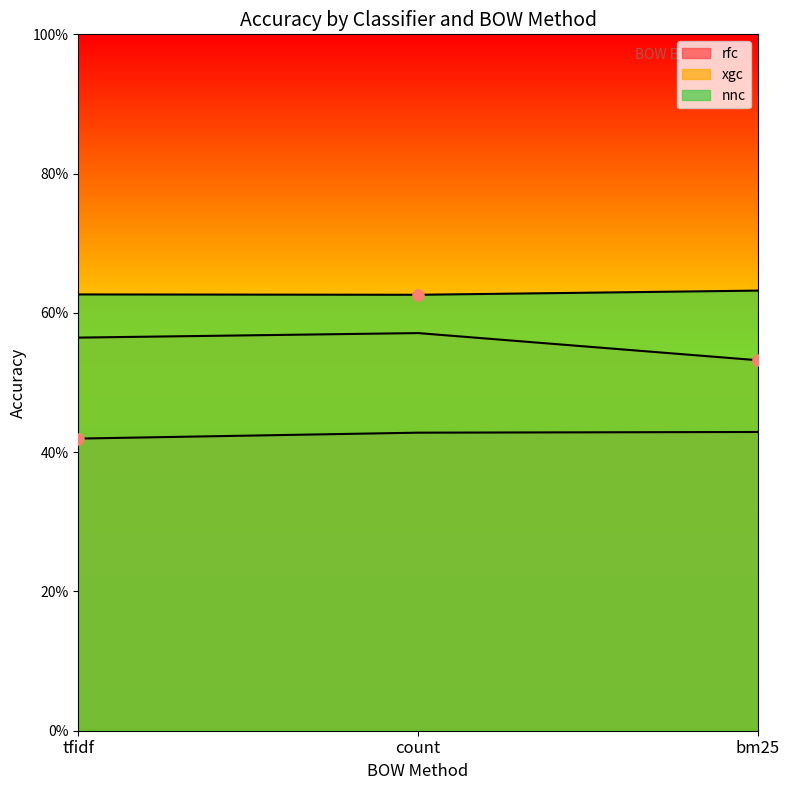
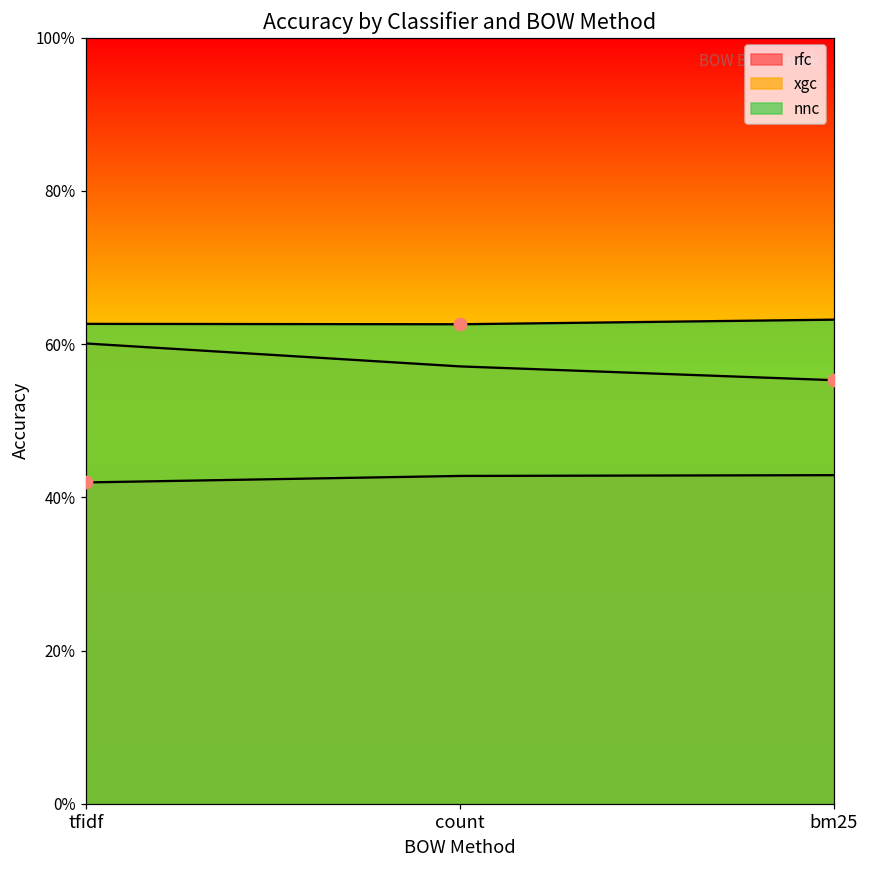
  {
    "xgc": {
-     "tfidf": "56%",
+     "tfidf": "60%",
      "count": "57%",
-     "bm25": "53%"
+     "bm25": "55%"
    },
    "nnc": {
      "tfidf": "63%",
      "bm25": "63%"
    }
  }
